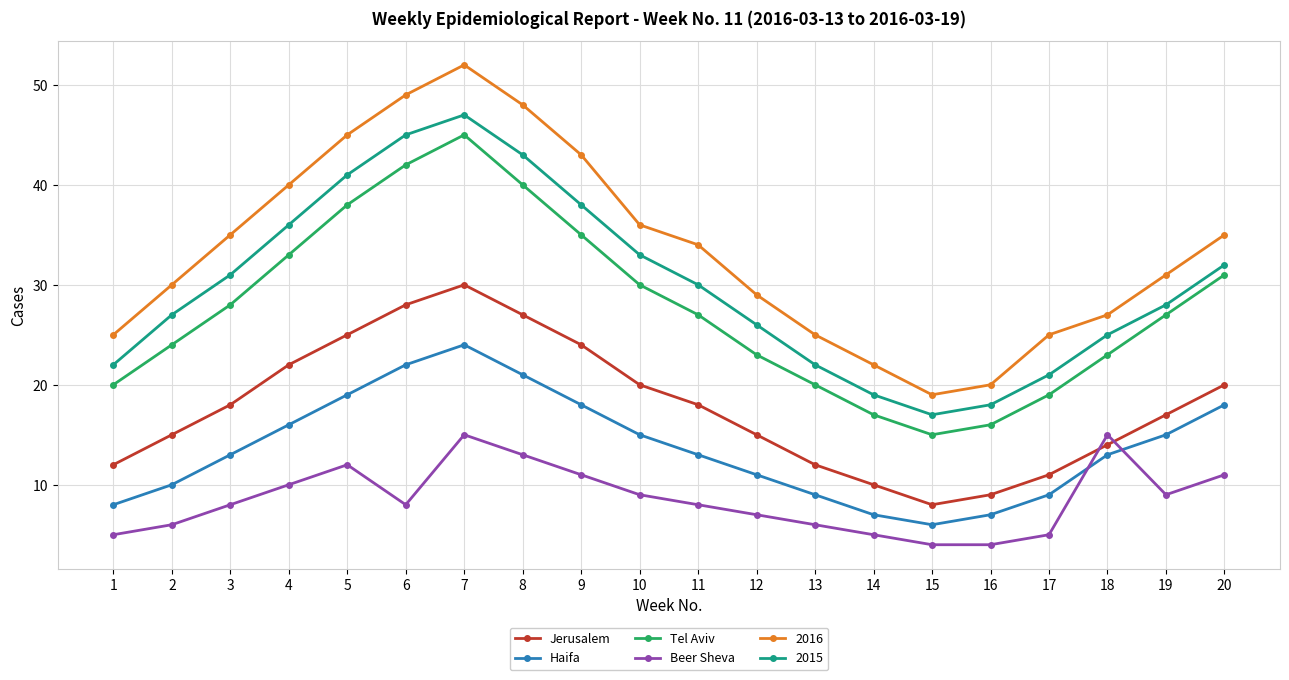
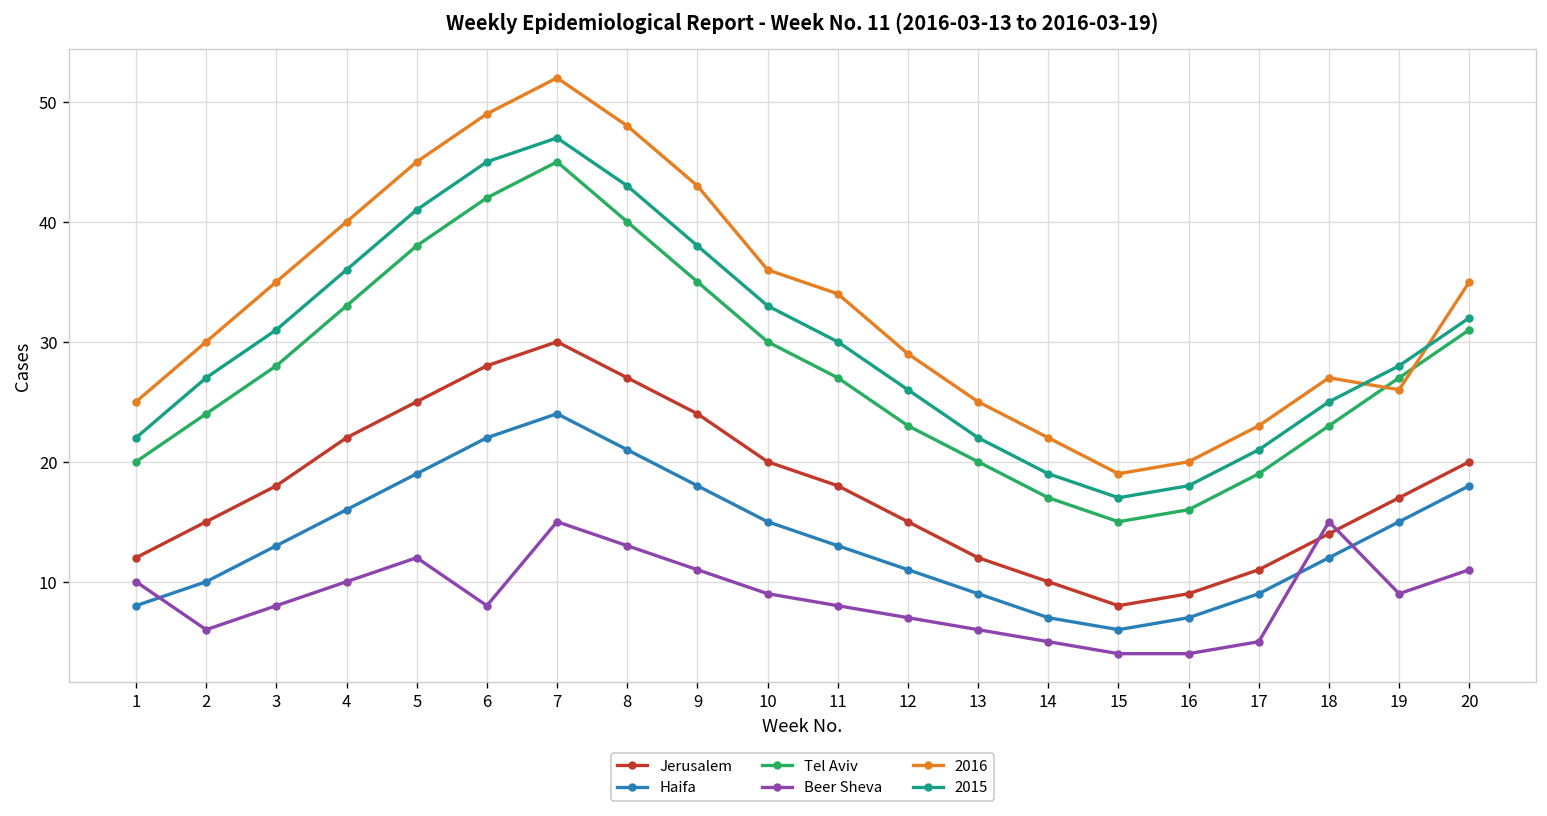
  {
    "Jerusalem": {
      "1": 12,
      "2": 15,
      "3": 18,
      "4": 22,
      "5": 25,
      "6": 28,
      "7": 30,
      "8": 27,
      "9": 24,
      "10": 20,
      "11": 18,
      "12": 15,
      "13": 12,
      "14": 10,
      "15": 8,
      "16": 9,
      "17": 11,
      "18": 14,
      "19": 17,
      "20": 20
    },
    "Haifa": {
      "1": 8,
      "2": 10,
      "3": 13,
      "4": 16,
      "5": 19,
      "6": 22,
      "7": 24,
      "8": 21,
      "9": 18,
      "10": 15,
      "11": 13,
      "12": 11,
      "13": 9,
      "14": 7,
      "15": 6,
      "16": 7,
      "17": 9,
-     "18": 13,
+     "18": 12,
      "19": 15,
      "20": 18
    },
    "Beer Sheva": {
-     "1": 5,
+     "1": 10,
      "2": 6,
      "3": 8,
      "4": 10,
      "5": 12,
      "6": 8,
      "7": 15,
      "8": 13,
      "9": 11,
      "10": 9,
      "11": 8,
      "12": 7,
      "13": 6,
      "14": 5,
      "15": 4,
      "16": 4,
      "17": 5,
      "18": 15,
      "19": 9,
      "20": 11
    },
    "2016": {
      "1": 25,
      "2": 30,
      "3": 35,
      "4": 40,
      "5": 45,
      "6": 49,
      "7": 52,
      "8": 48,
      "9": 43,
      "10": 36,
      "11": 34,
      "12": 29,
      "13": 25,
      "14": 22,
      "15": 19,
      "16": 20,
-     "17": 25,
+     "17": 23,
      "18": 27,
-     "19": 31,
+     "19": 26,
      "20": 35
    }
  }
